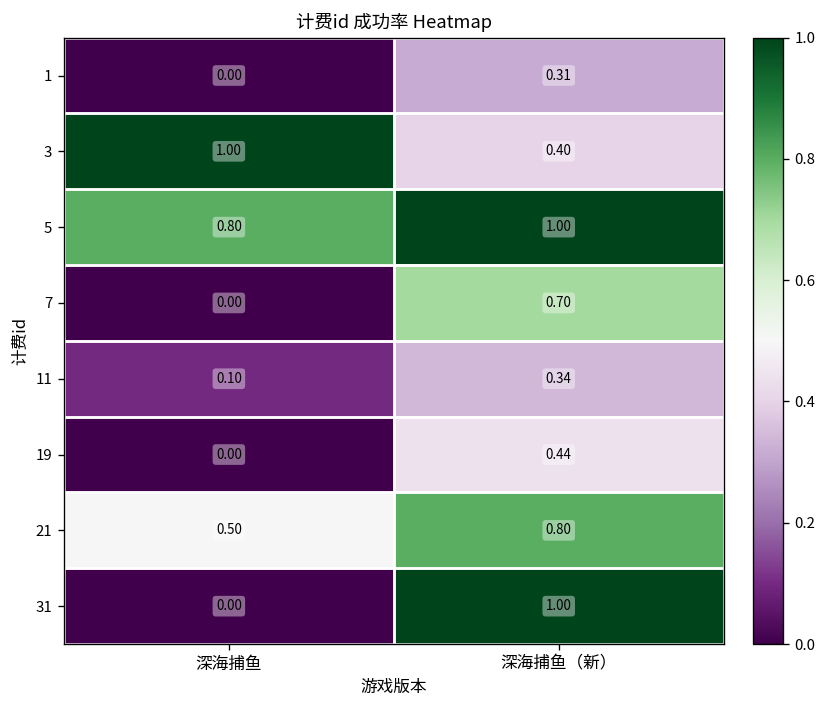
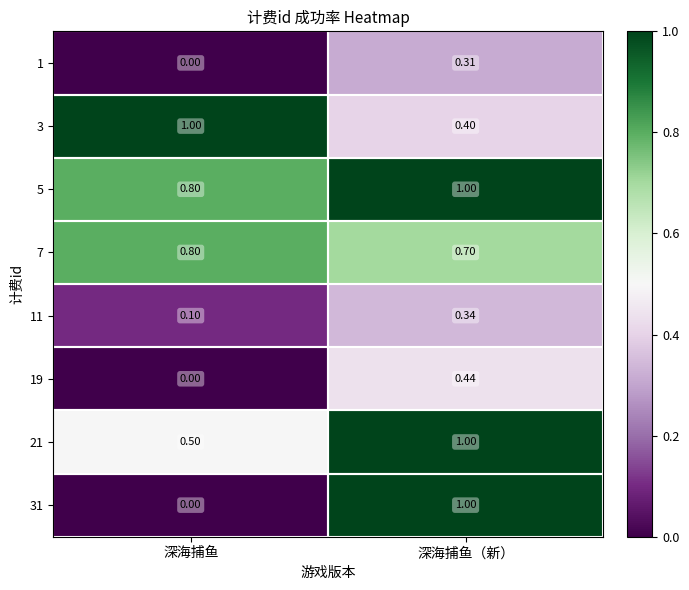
  {
    "7": {
-     "深海捕鱼": 0.00
+     "深海捕鱼": 0.80
    },
    "21": {
-     "深海捕鱼（新）": 0.80
+     "深海捕鱼（新）": 1.00
    }
  }
